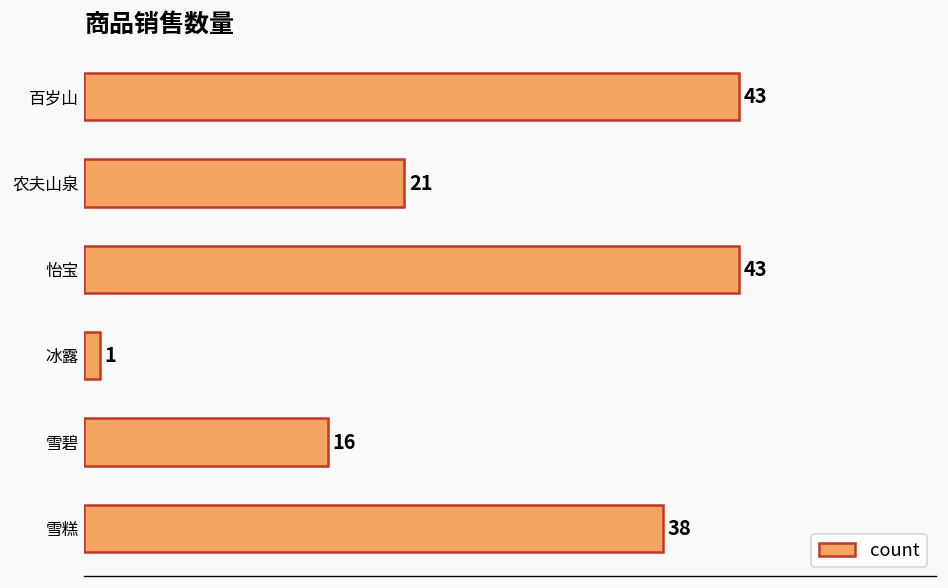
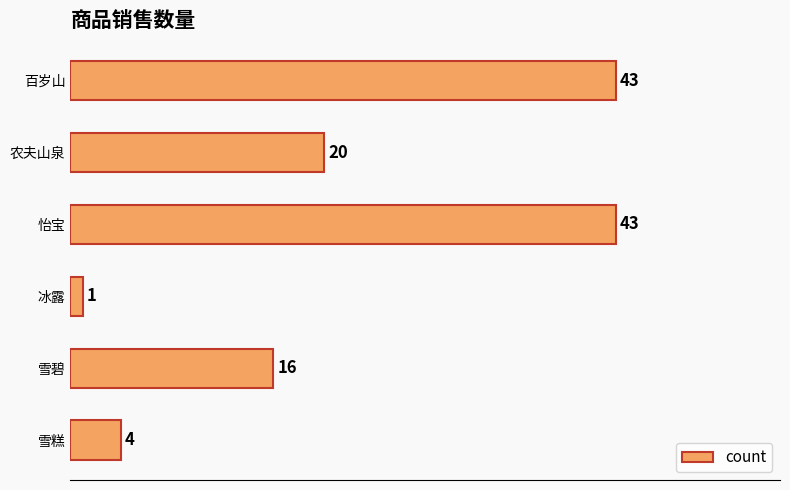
  {
    "百岁山": 43,
-   "农夫山泉": 21,
+   "农夫山泉": 20,
    "怡宝": 43,
    "冰露": 1,
    "雪碧": 16,
-   "雪糕": 38
+   "雪糕": 4
  }
